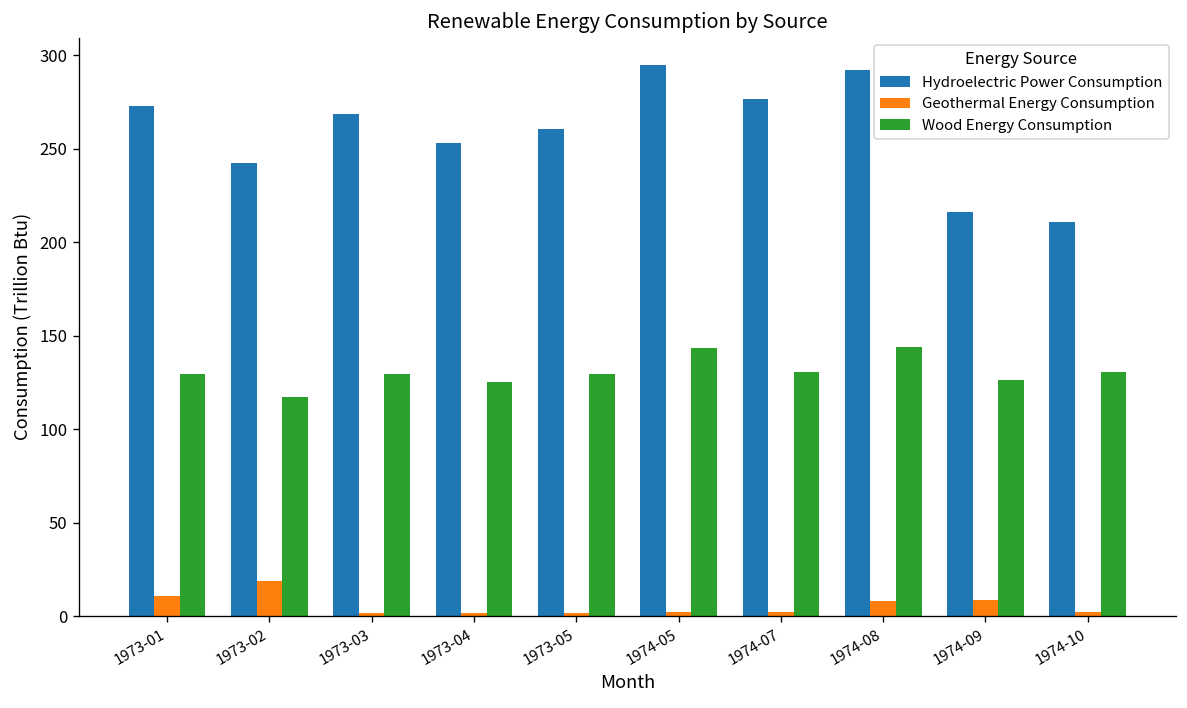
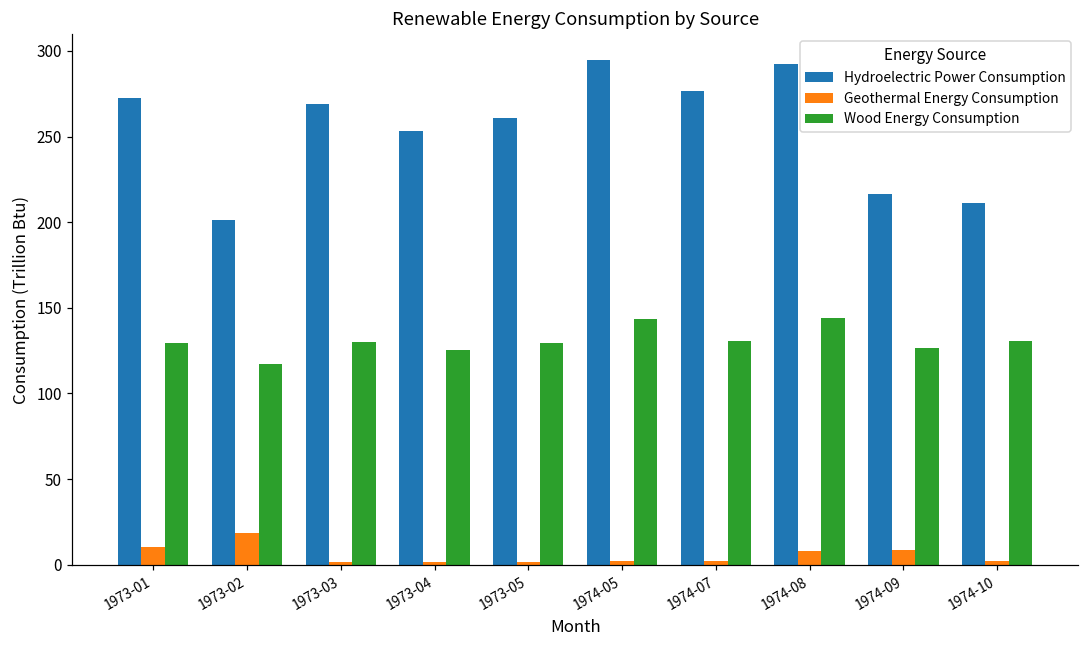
  {
    "Hydroelectric Power Consumption": {
      "1973-01": 273,
-     "1973-02": 242,
+     "1973-02": 201,
      "1973-03": 269,
      "1973-04": 253,
      "1973-05": 261,
      "1974-05": 295,
      "1974-07": 277,
      "1974-08": 292,
      "1974-09": 216,
      "1974-10": 211
    },
    "Geothermal Energy Consumption": {
      "1973-01": 11,
      "1973-02": 19,
      "1973-04": 2,
      "1974-05": 2,
      "1974-07": 2,
      "1974-08": 8,
      "1974-09": 8,
      "1974-10": 2
    },
    "Wood Energy Consumption": {
      "1973-01": 130,
      "1973-02": 117,
      "1973-03": 130,
      "1973-04": 125,
      "1973-05": 130,
      "1974-05": 144,
      "1974-07": 131,
      "1974-08": 144,
      "1974-09": 126,
      "1974-10": 131
    }
  }
